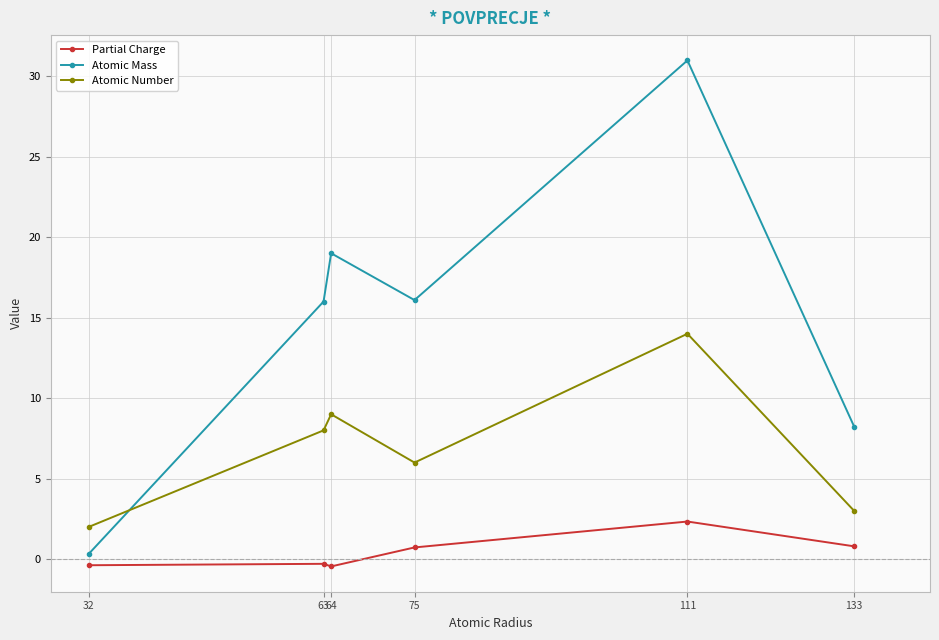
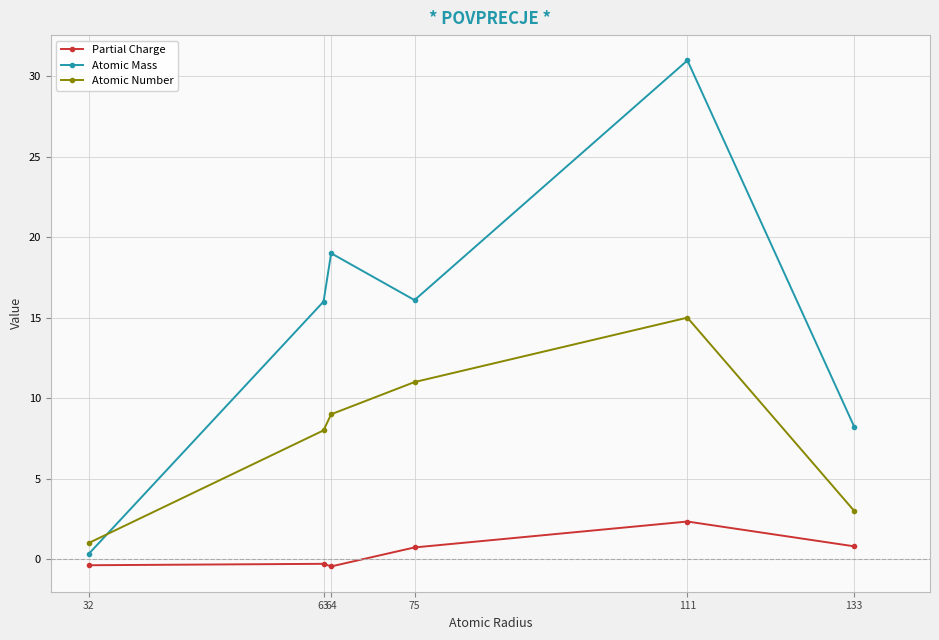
  {
    "Partial Charge": {
      "32": -0.4,
      "75": 0.7,
      "111": 2.3,
      "133": 0.8
    },
    "Atomic Mass": {
      "32": 0.3,
      "75": 16,
      "111": 31,
      "133": 8.2
    },
    "Atomic Number": {
-     "32": 2,
-     "75": 6,
-     "111": 14,
+     "32": 1,
+     "75": 11,
+     "111": 15,
      "133": 3
    }
  }
